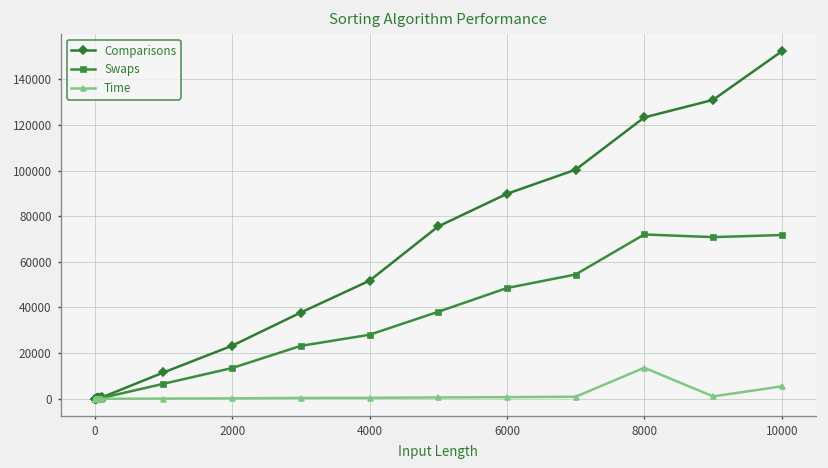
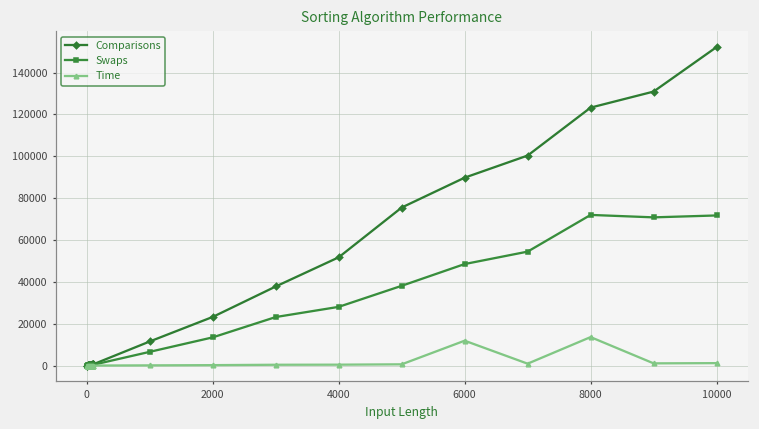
  {
    "Time": {
      "2000": 0,
      "4000": 0,
-     "6000": 1000,
+     "6000": 12000,
      "8000": 14000,
-     "10000": 5000
+     "10000": 1000
    }
  }
